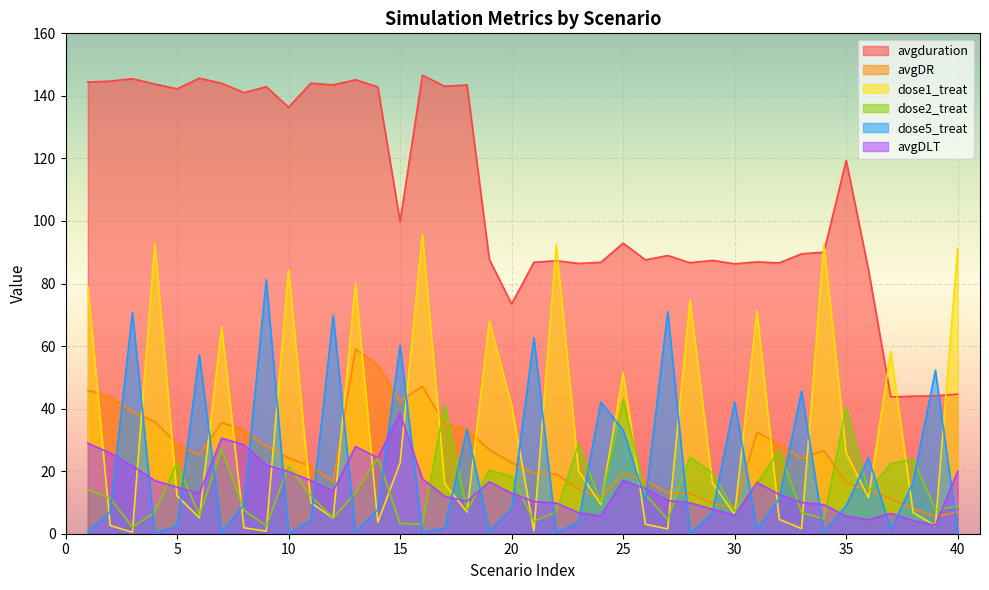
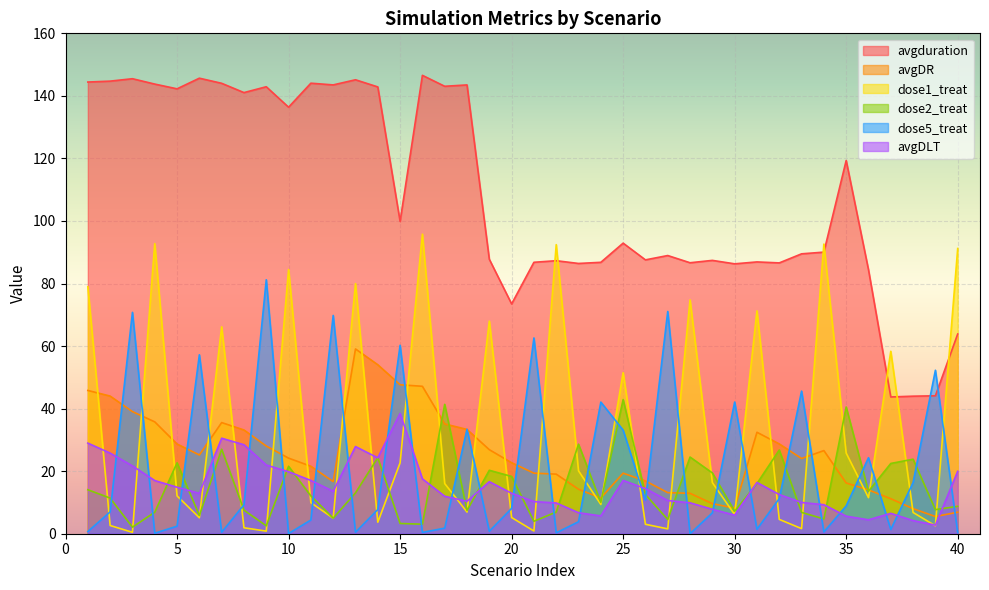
  {
    "avgduration": {
      "5": 142,
      "10": 136,
      "15": 100,
      "20": 73,
      "25": 93,
      "30": 86,
      "35": 119,
-     "40": 45
+     "40": 64
    },
    "avgDR": {
      "5": 29,
      "10": 24,
-     "15": 42,
+     "15": 48,
      "20": 23,
      "25": 19,
      "30": 8,
      "35": 16,
      "40": 7
    },
    "dose1_treat": {
      "5": 12,
      "10": 84,
      "15": 23,
-     "20": 41,
+     "20": 5,
      "25": 52,
      "35": 26,
      "40": 91
    },
    "dose2_treat": {
      "5": 23,
      "10": 22,
      "15": 3,
      "20": 18,
      "25": 43,
      "30": 7,
      "35": 41,
      "40": 9
    },
    "dose5_treat": {
      "5": 2,
      "10": 0,
      "15": 60,
      "20": 8,
      "25": 33,
      "30": 42,
      "35": 9,
      "40": 0
    },
    "avgDLT": {
      "5": 15,
      "10": 20,
      "15": 38,
      "20": 13,
      "25": 17,
      "35": 6,
      "40": 20
    }
  }
